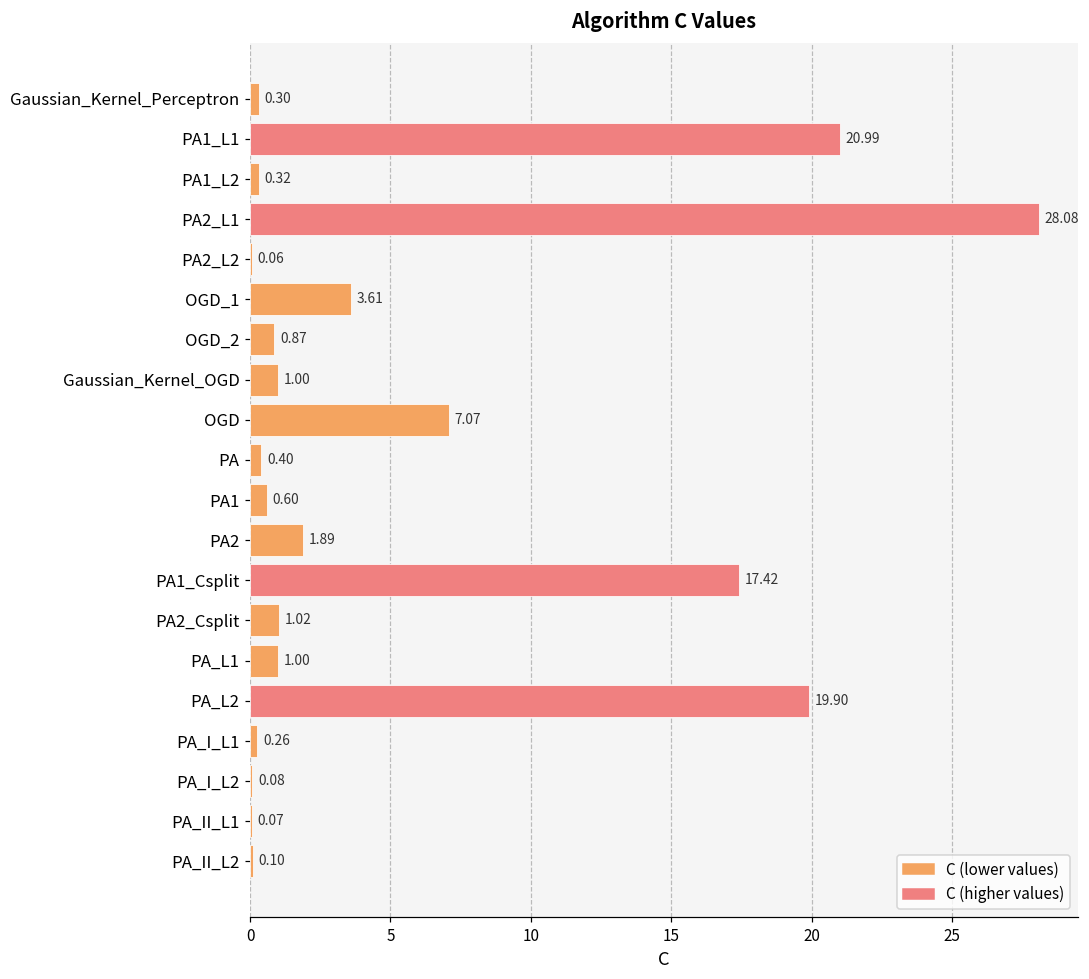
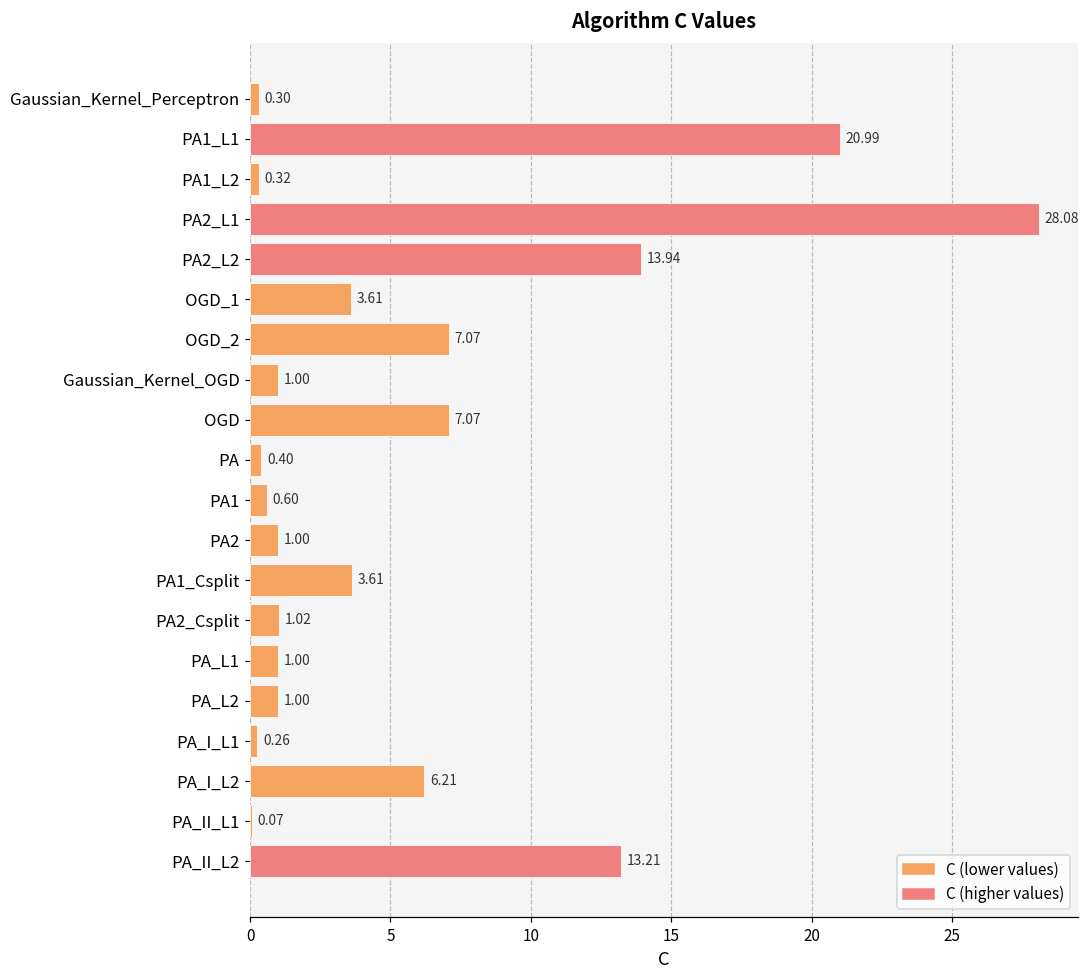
  {
    "Gaussian_Kernel_Perceptron": 0.30,
    "PA1_L1": 20.99,
    "PA1_L2": 0.32,
    "PA2_L1": 28.08,
-   "PA2_L2": 0.06,
+   "PA2_L2": 13.94,
    "OGD_1": 3.61,
-   "OGD_2": 0.87,
+   "OGD_2": 7.07,
    "Gaussian_Kernel_OGD": 1.00,
    "OGD": 7.07,
    "PA": 0.40,
    "PA1": 0.60,
-   "PA2": 1.89,
-   "PA1_Csplit": 17.42,
+   "PA2": 1.00,
+   "PA1_Csplit": 3.61,
    "PA2_Csplit": 1.02,
    "PA_L1": 1.00,
-   "PA_L2": 19.90,
+   "PA_L2": 1.00,
    "PA_I_L1": 0.26,
-   "PA_I_L2": 0.08,
+   "PA_I_L2": 6.21,
    "PA_II_L1": 0.07,
-   "PA_II_L2": 0.10
+   "PA_II_L2": 13.21
  }
